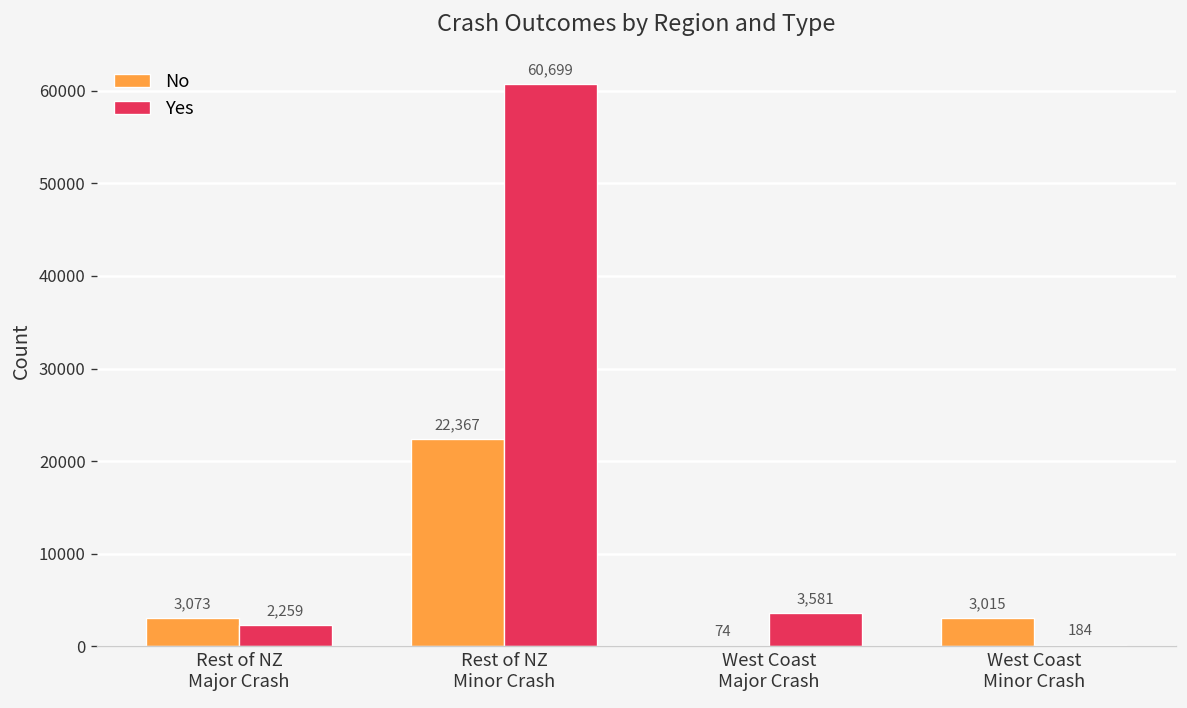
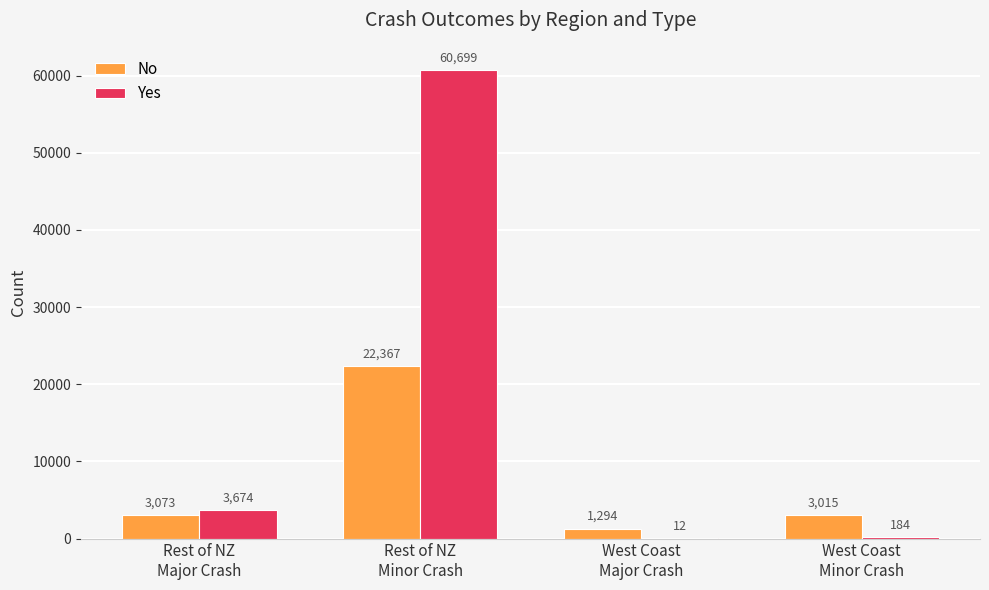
  {
    "No": {
      "Rest of NZ Major Crash": "3,073",
      "Rest of NZ Minor Crash": "22,367",
-     "West Coast Major Crash": "74",
+     "West Coast Major Crash": "1,294",
      "West Coast Minor Crash": "3,015"
    },
    "Yes": {
-     "Rest of NZ Major Crash": "2,259",
+     "Rest of NZ Major Crash": "3,674",
      "Rest of NZ Minor Crash": "60,699",
-     "West Coast Major Crash": "3,581",
+     "West Coast Major Crash": "12",
      "West Coast Minor Crash": "184"
    }
  }
